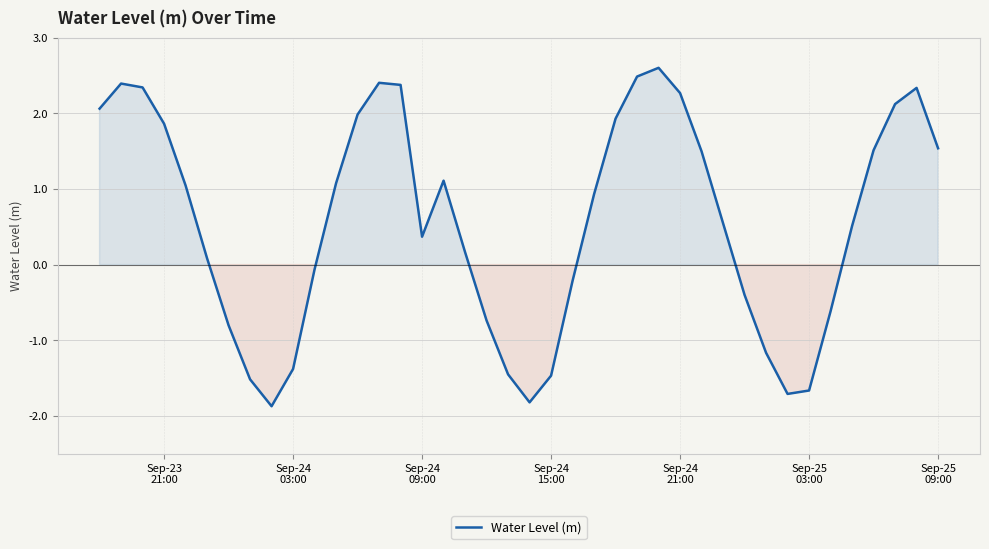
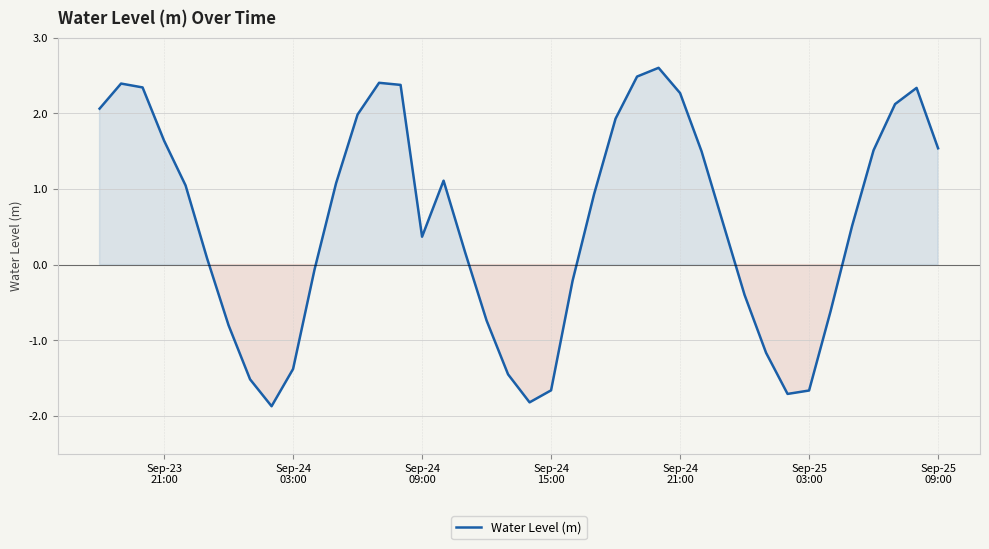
  {
-   "Sep-23 21:00": 1.9,
+   "Sep-23 21:00": 1.6,
    "Sep-24 03:00": -1.4,
    "Sep-24 09:00": 0.4,
-   "Sep-24 15:00": -1.5,
+   "Sep-24 15:00": -1.7,
    "Sep-24 21:00": 2.3,
    "Sep-25 03:00": -1.7,
    "Sep-25 09:00": 1.5
  }
